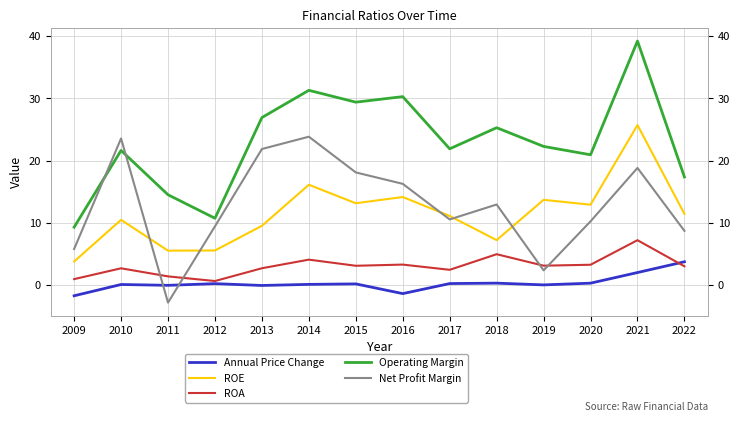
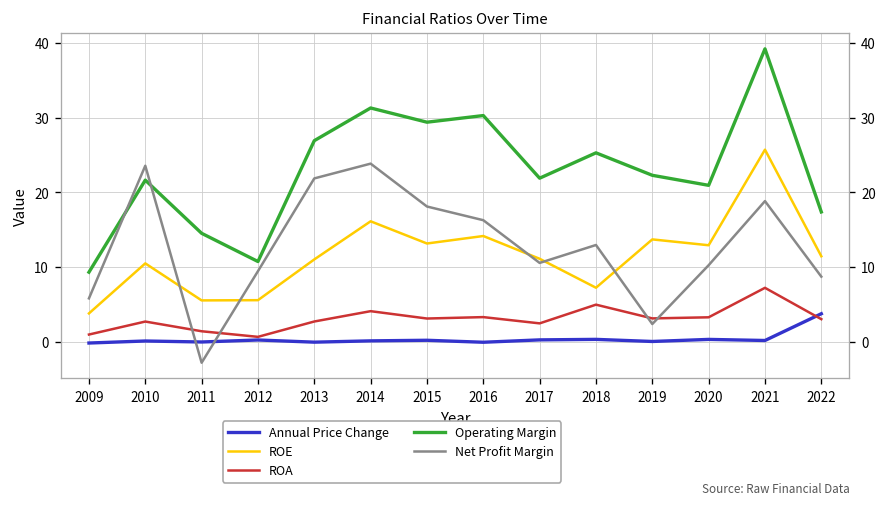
  {
    "Annual Price Change": {
-     "2009": -2,
+     "2009": 0,
      "2010": 0,
      "2011": 0,
      "2012": 0,
      "2013": 0,
      "2014": 0,
      "2015": 0,
-     "2016": -1,
+     "2016": 0,
      "2017": 0,
      "2018": 0,
      "2019": 0,
      "2020": 0,
-     "2021": 2,
+     "2021": 0,
      "2022": 4
    },
    "ROE": {
      "2009": 4,
      "2010": 10,
      "2011": 6,
      "2012": 6,
-     "2013": 10,
+     "2013": 11,
      "2014": 16,
      "2015": 13,
      "2016": 14,
      "2017": 11,
      "2018": 7,
      "2019": 14,
      "2020": 13,
      "2021": 26,
      "2022": 11
    },
    "ROA": {
      "2009": 1,
      "2010": 3,
      "2011": 1,
      "2012": 1,
      "2013": 3,
      "2014": 4,
      "2015": 3,
      "2016": 3,
      "2017": 2,
      "2018": 5,
      "2019": 3,
      "2020": 3,
      "2021": 7,
      "2022": 3
    },
    "Operating Margin": {
      "2009": 9,
      "2010": 22,
      "2011": 15,
      "2012": 11,
      "2013": 27,
      "2014": 31,
      "2015": 29,
      "2016": 30,
      "2017": 22,
      "2018": 25,
      "2019": 22,
      "2020": 21,
      "2021": 39,
      "2022": 17
    },
    "Net Profit Margin": {
      "2009": 6,
      "2010": 24,
      "2011": -3,
      "2012": 9,
      "2013": 22,
      "2014": 24,
      "2015": 18,
      "2016": 16,
      "2017": 11,
      "2018": 13,
      "2019": 2,
      "2020": 10,
      "2021": 19,
      "2022": 9
    }
  }
